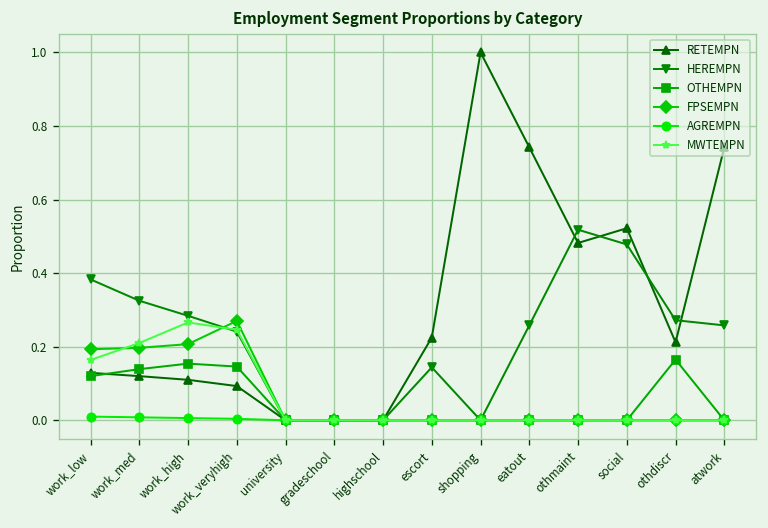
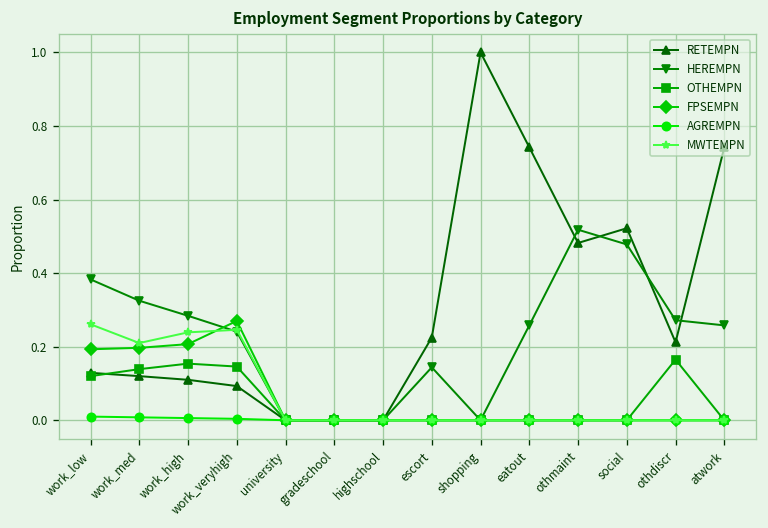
  {
    "MWTEMPN": {
-     "work_low": 0.16,
+     "work_low": 0.26,
      "work_med": 0.21,
-     "work_high": 0.27
+     "work_high": 0.24
    }
  }
